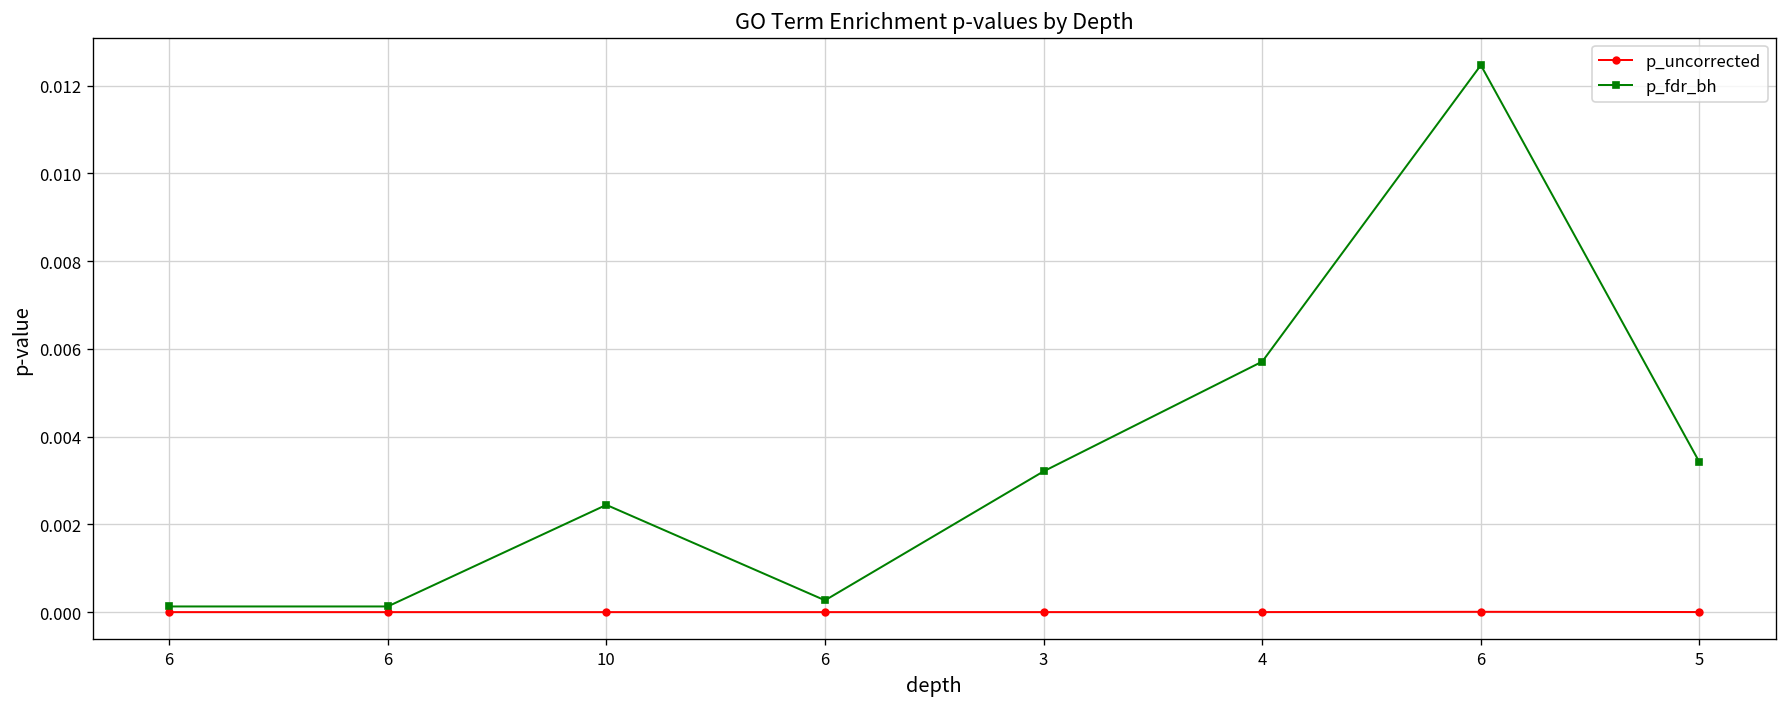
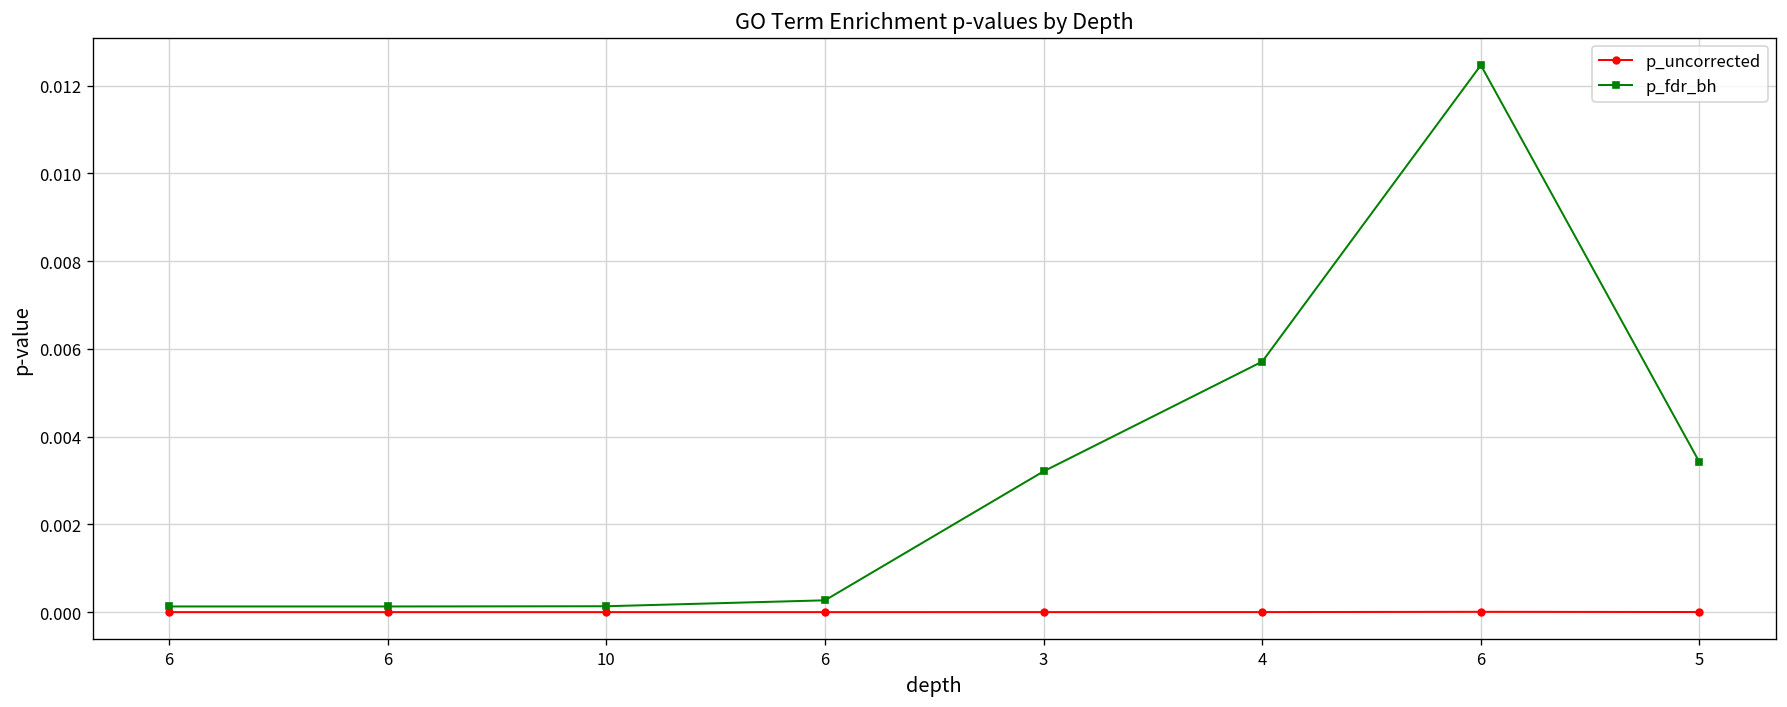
  {
    "p_uncorrected": {
      "10": 0.0000,
      "3": 0.0000,
      "4": 0.0000,
      "5": 0.0000
    },
    "p_fdr_bh": {
-     "10": 0.0024,
+     "10": 0.0001,
      "3": 0.0032,
      "4": 0.0057,
      "5": 0.0034
    }
  }
